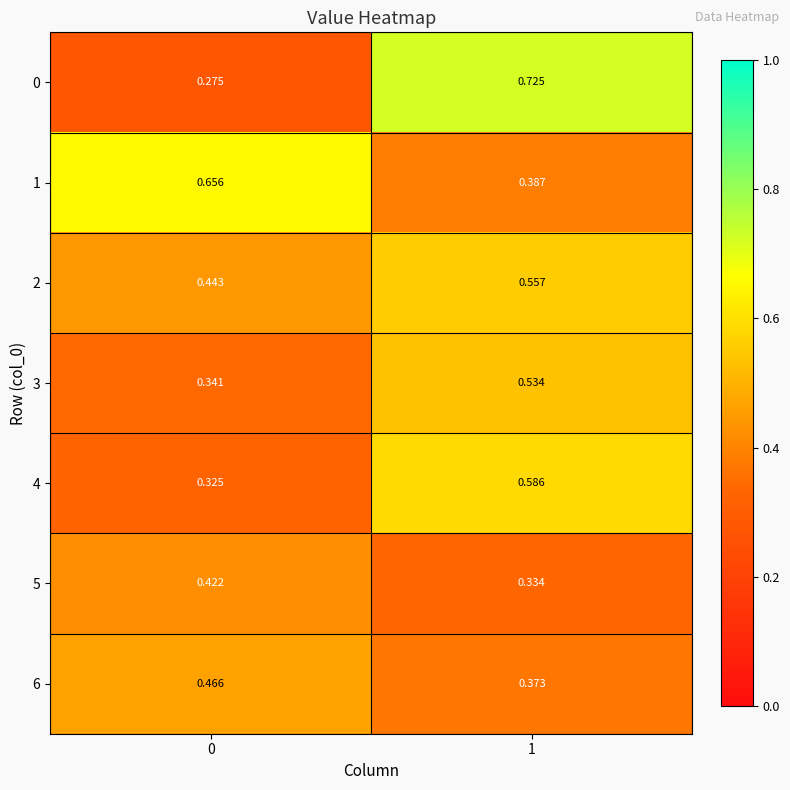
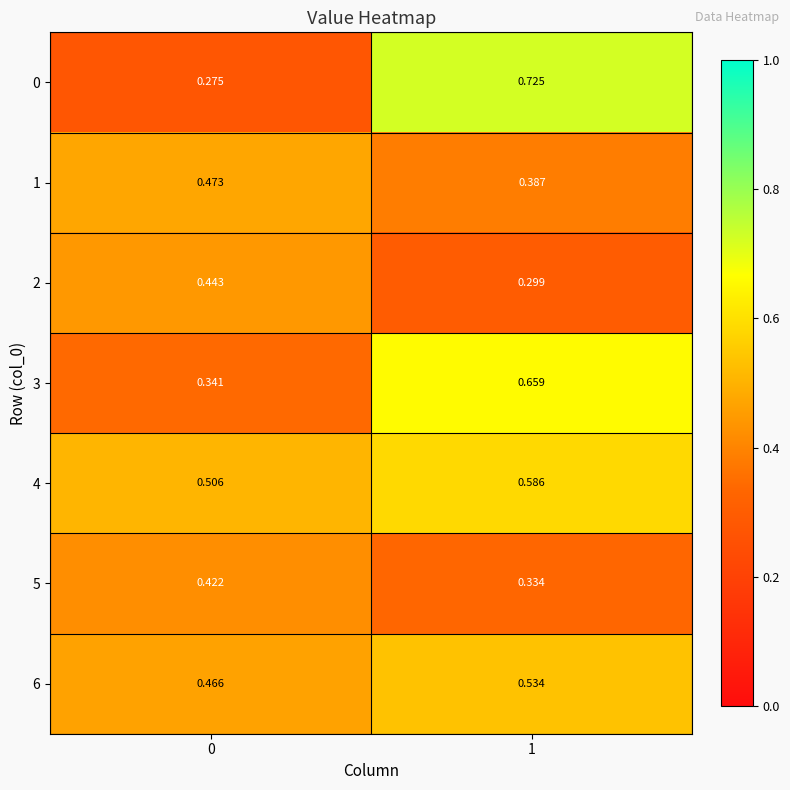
  {
    "0": {
      "0": 0.275,
      "1": 0.725
    },
    "1": {
-     "0": 0.656,
+     "0": 0.473,
      "1": 0.387
    },
    "2": {
      "0": 0.443,
-     "1": 0.557
+     "1": 0.299
    },
    "3": {
      "0": 0.341,
-     "1": 0.534
+     "1": 0.659
    },
    "4": {
-     "0": 0.325,
+     "0": 0.506,
      "1": 0.586
    },
    "5": {
      "0": 0.422,
      "1": 0.334
    },
    "6": {
      "0": 0.466,
-     "1": 0.373
+     "1": 0.534
    }
  }
